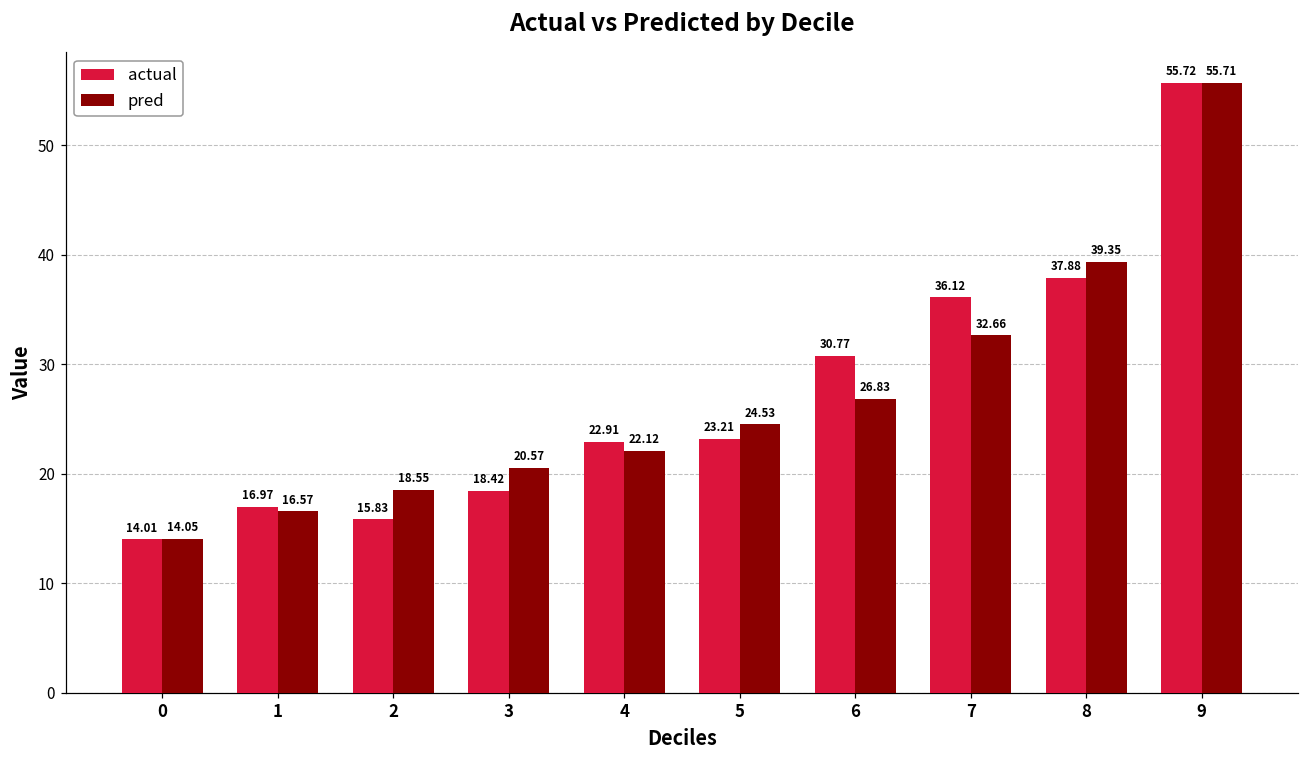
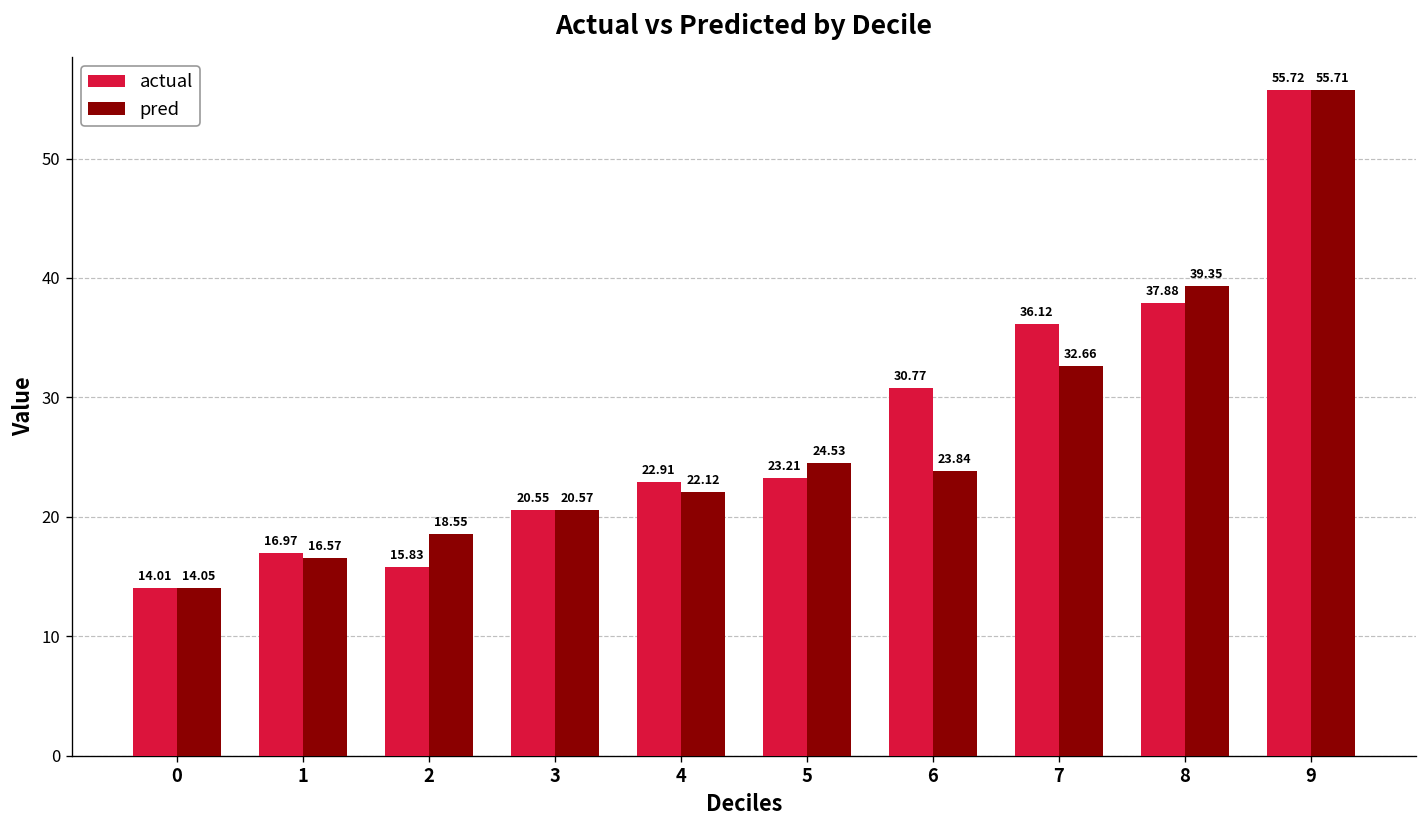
  {
    "actual": {
      "0": 14.01,
      "1": 16.97,
      "2": 15.83,
-     "3": 18.42,
+     "3": 20.55,
      "4": 22.91,
      "5": 23.21,
      "6": 30.77,
      "7": 36.12,
      "8": 37.88,
      "9": 55.72
    },
    "pred": {
      "0": 14.05,
      "1": 16.57,
      "2": 18.55,
      "3": 20.57,
      "4": 22.12,
      "5": 24.53,
-     "6": 26.83,
+     "6": 23.84,
      "7": 32.66,
      "8": 39.35,
      "9": 55.71
    }
  }
